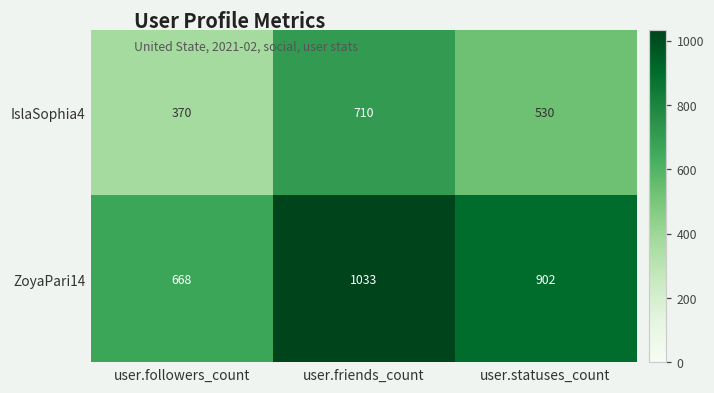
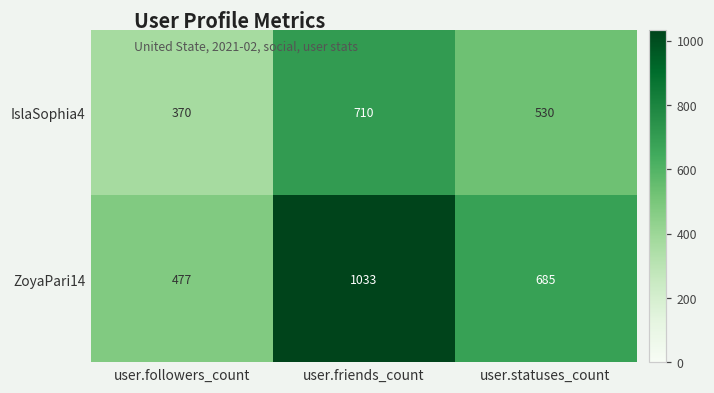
  {
    "IslaSophia4": {
      "user.followers_count": 370,
      "user.friends_count": 710,
      "user.statuses_count": 530
    },
    "ZoyaPari14": {
-     "user.followers_count": 668,
+     "user.followers_count": 477,
      "user.friends_count": 1033,
-     "user.statuses_count": 902
+     "user.statuses_count": 685
    }
  }
